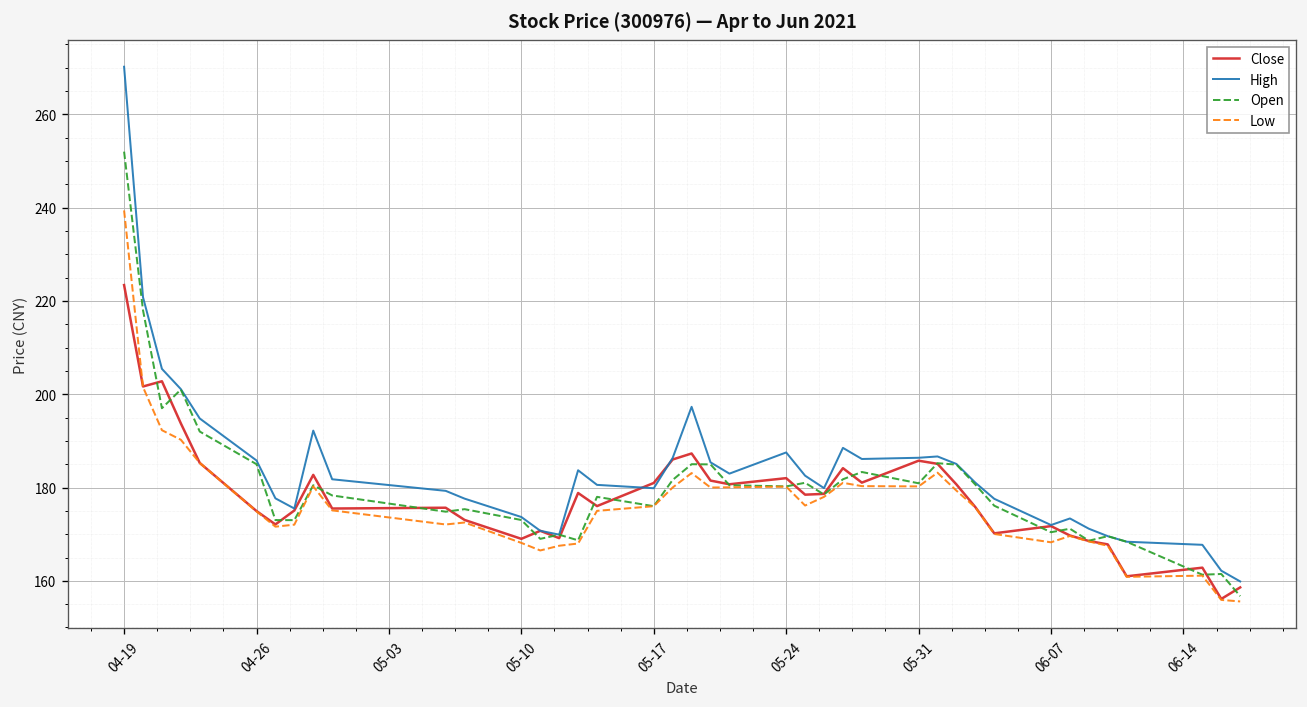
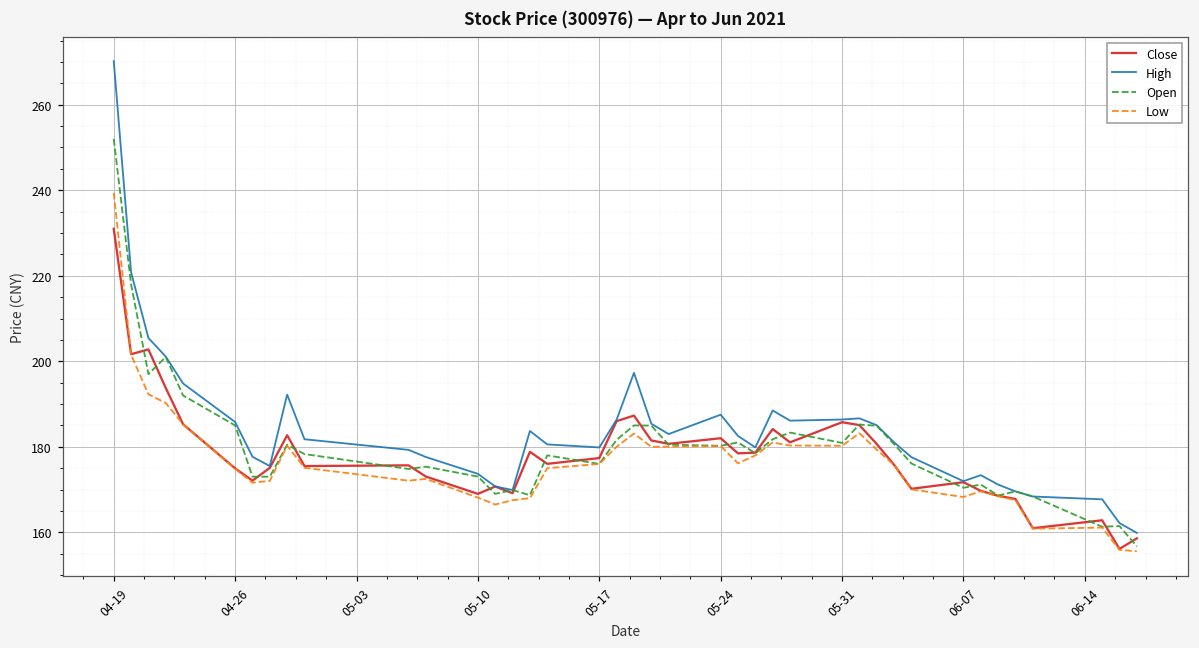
  {
    "Close": {
-     "04-19": 223,
+     "04-19": 231,
      "05-10": 169,
-     "05-17": 181,
+     "05-17": 177,
      "05-24": 182
    },
    "High": {
      "04-19": 270,
      "04-26": 186,
      "05-17": 180,
      "05-24": 188
    },
    "Open": {
      "04-19": 252,
      "04-26": 185,
      "05-31": 181,
      "06-07": 170
    },
    "Low": {
      "04-19": 239,
      "05-10": 168,
      "05-31": 180,
      "06-07": 168
    }
  }
